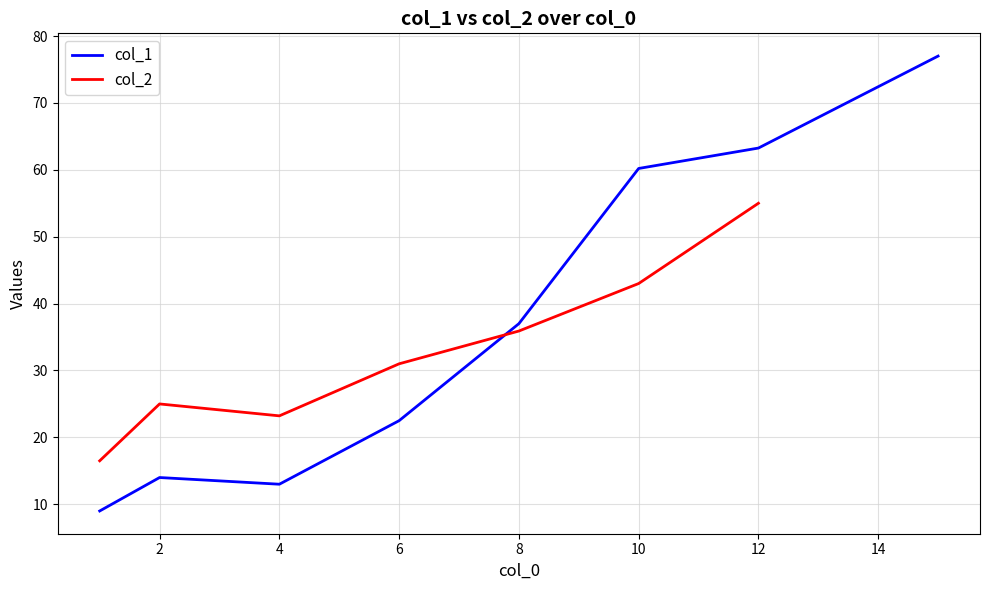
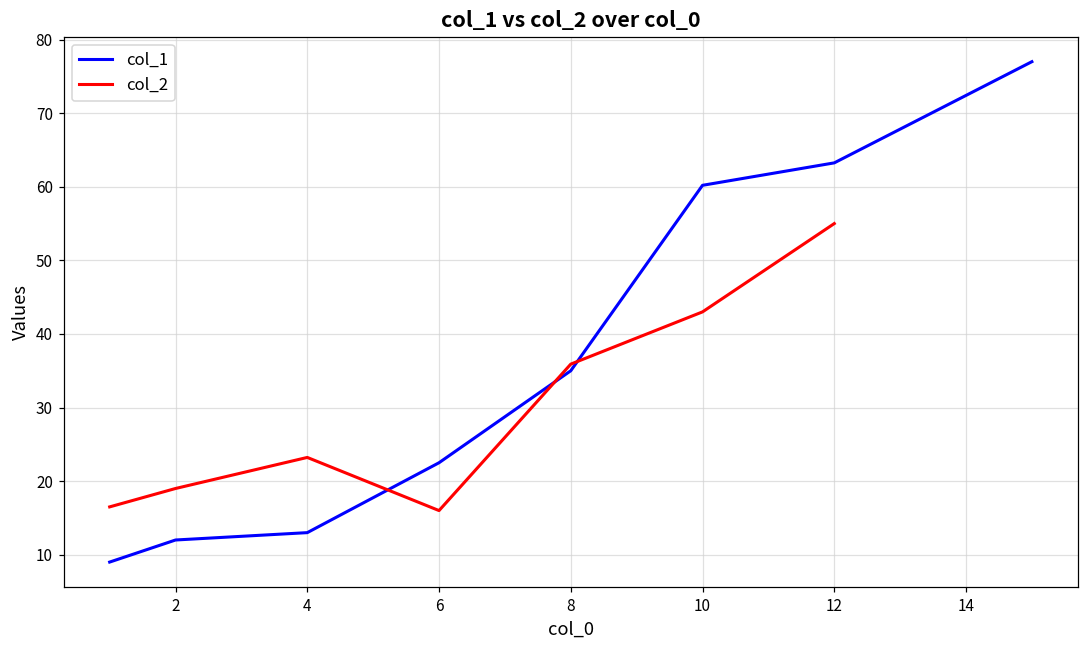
  {
    "col_1": {
-     "2": 14,
+     "2": 12,
      "4": 13,
      "6": 23,
-     "8": 37,
+     "8": 35,
      "10": 60,
      "12": 63
    },
    "col_2": {
-     "2": 25,
+     "2": 19,
      "4": 23,
-     "6": 31,
+     "6": 16,
      "8": 36,
      "10": 43,
      "12": 55
    }
  }
